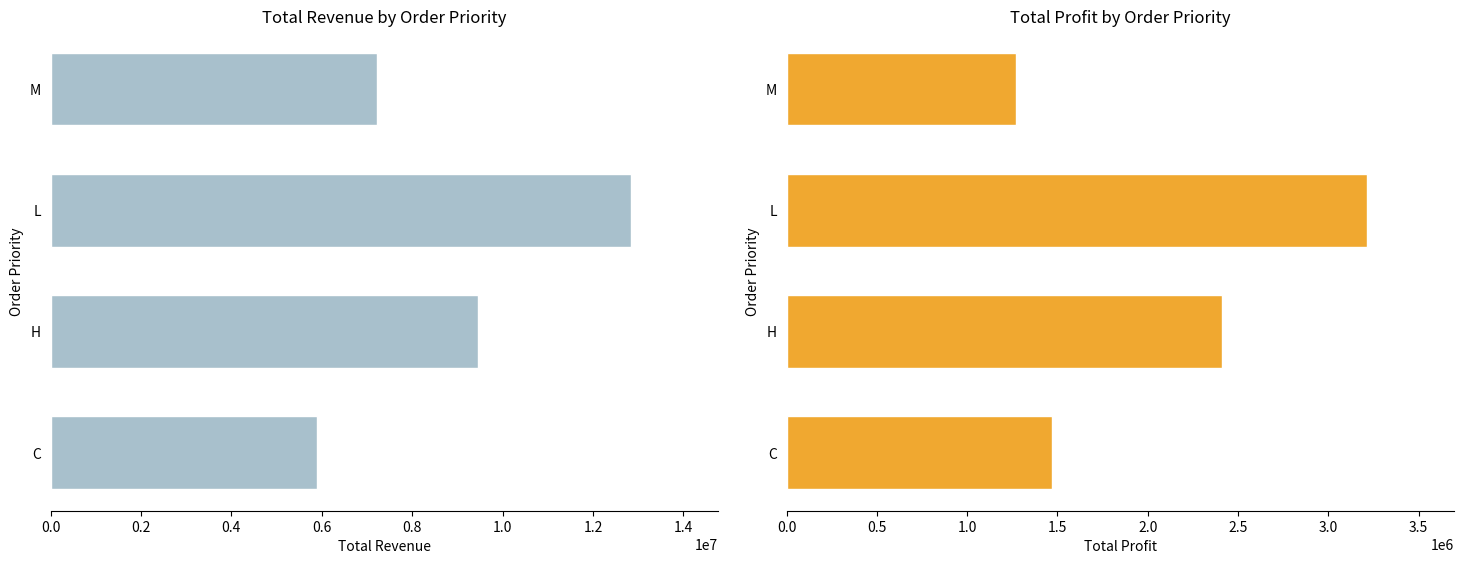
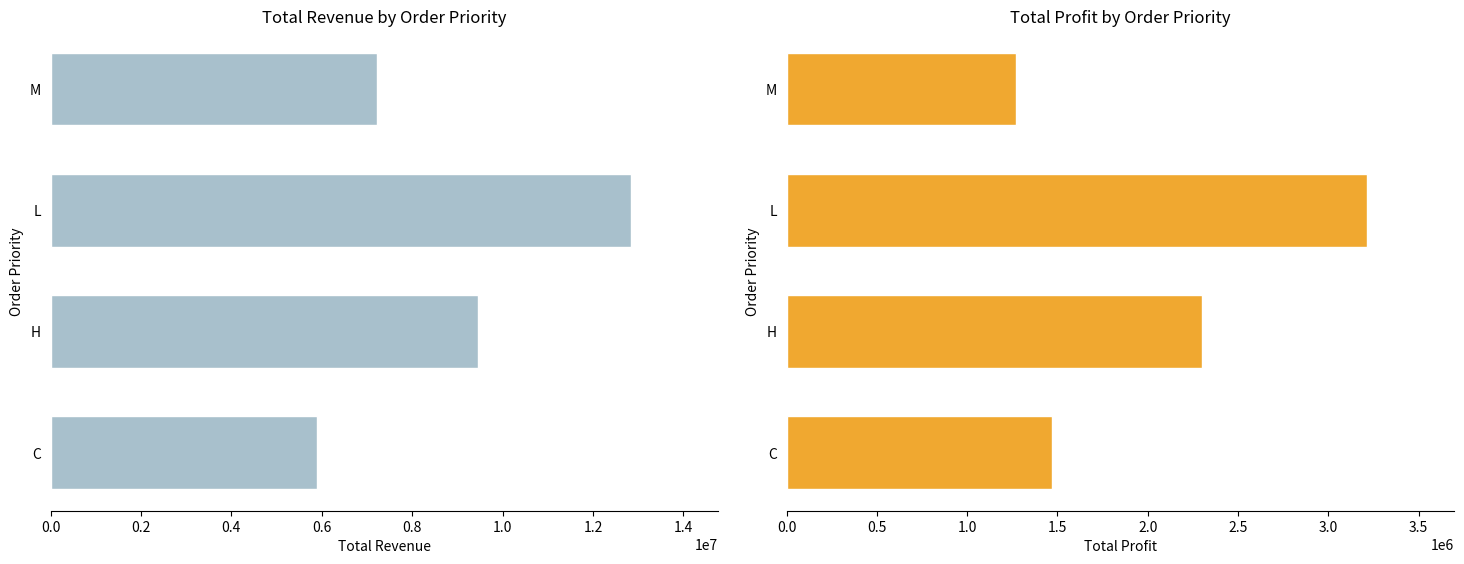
  {
    "Total Revenue by Order Priority": {
      "M": 7200000,
      "L": 12800000,
      "H": 9500000,
      "C": 5900000
    },
    "Total Profit by Order Priority": {
      "M": 1270000,
      "L": 3220000,
-     "H": 2410000,
+     "H": 2300000,
      "C": 1470000
    }
  }
